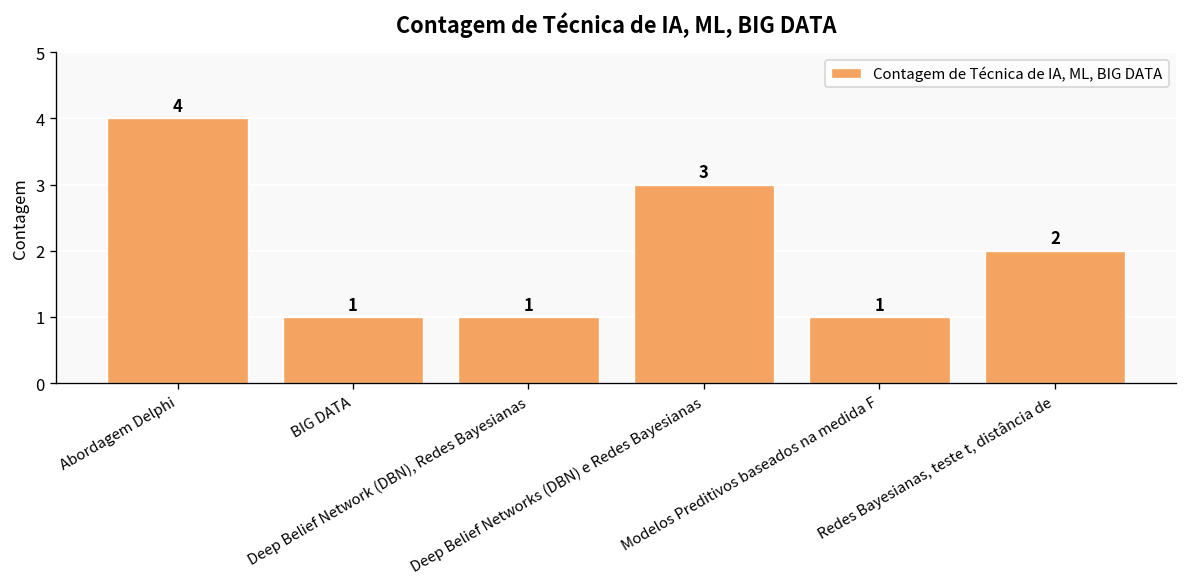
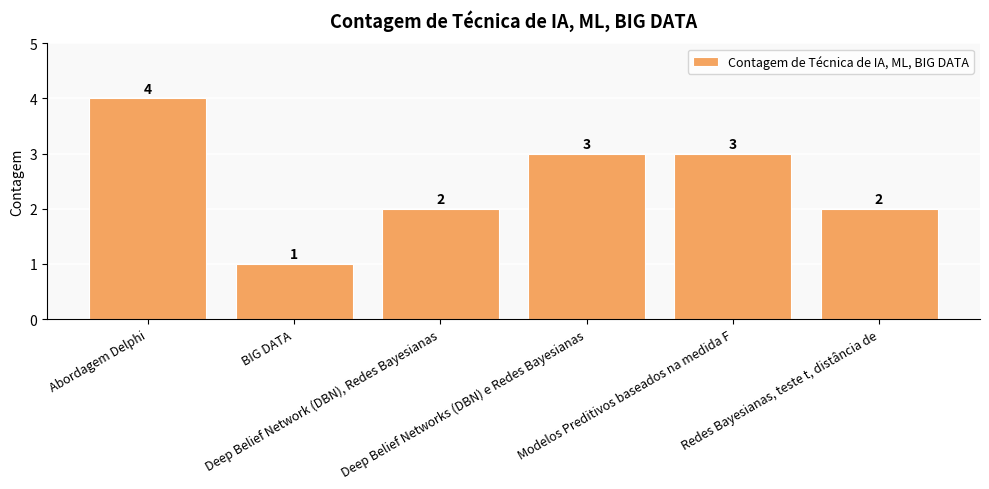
  {
    "Abordagem Delphi": 4,
    "BIG DATA": 1,
-   "Deep Belief Network (DBN), Redes Bayesianas": 1,
+   "Deep Belief Network (DBN), Redes Bayesianas": 2,
    "Deep Belief Networks (DBN) e Redes Bayesianas": 3,
-   "Modelos Preditivos baseados na medida F": 1,
+   "Modelos Preditivos baseados na medida F": 3,
    "Redes Bayesianas, teste t, distância de": 2
  }
